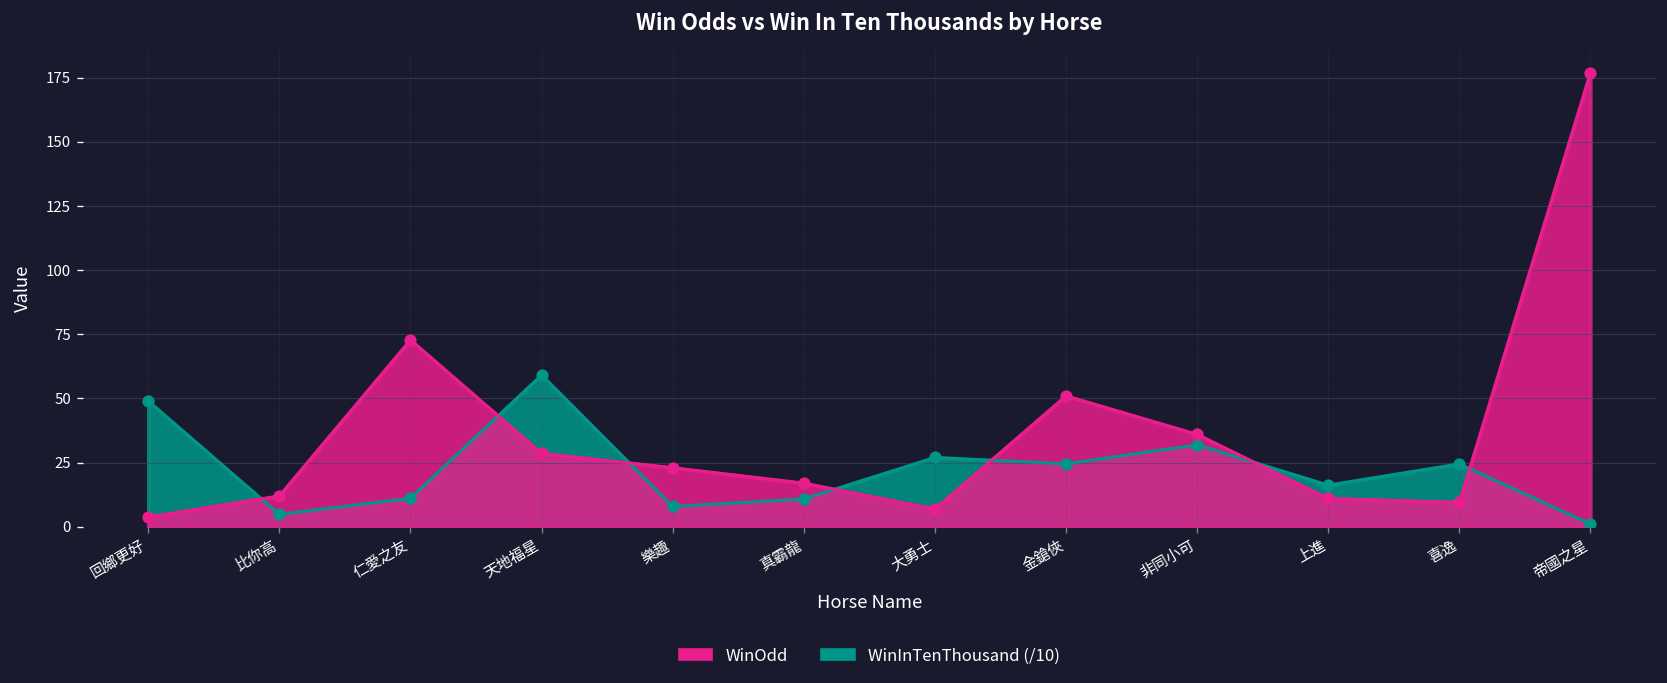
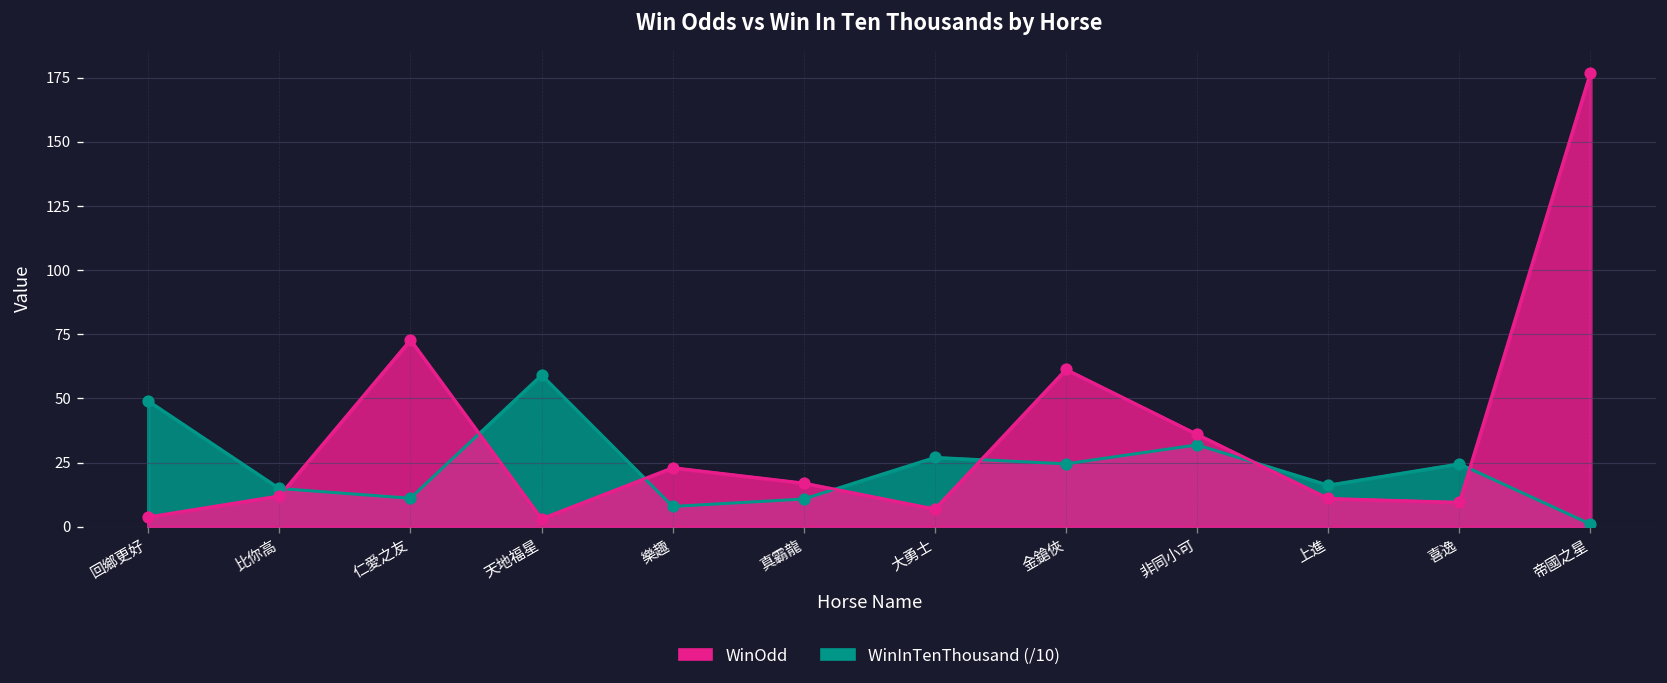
  {
    "WinInTenThousand (/10)": {
      "回鄉更好": 49,
-     "比你高": 5,
+     "比你高": 15,
      "仁愛之友": 11,
      "天地福星": 59,
      "樂趣": 8,
      "真霸龍": 11,
      "大勇士": 27,
      "金鎗俠": 25,
      "非同小可": 32,
      "上進": 16,
      "喜逸": 25,
      "帝國之星": 1
    },
    "WinOdd": {
      "回鄉更好": 4,
      "比你高": 12,
      "仁愛之友": 73,
-     "天地福星": 29,
+     "天地福星": 3,
      "樂趣": 23,
      "真霸龍": 17,
      "大勇士": 7,
-     "金鎗俠": 51,
+     "金鎗俠": 61,
      "非同小可": 36,
      "上進": 11,
      "喜逸": 10,
      "帝國之星": 177
    }
  }
